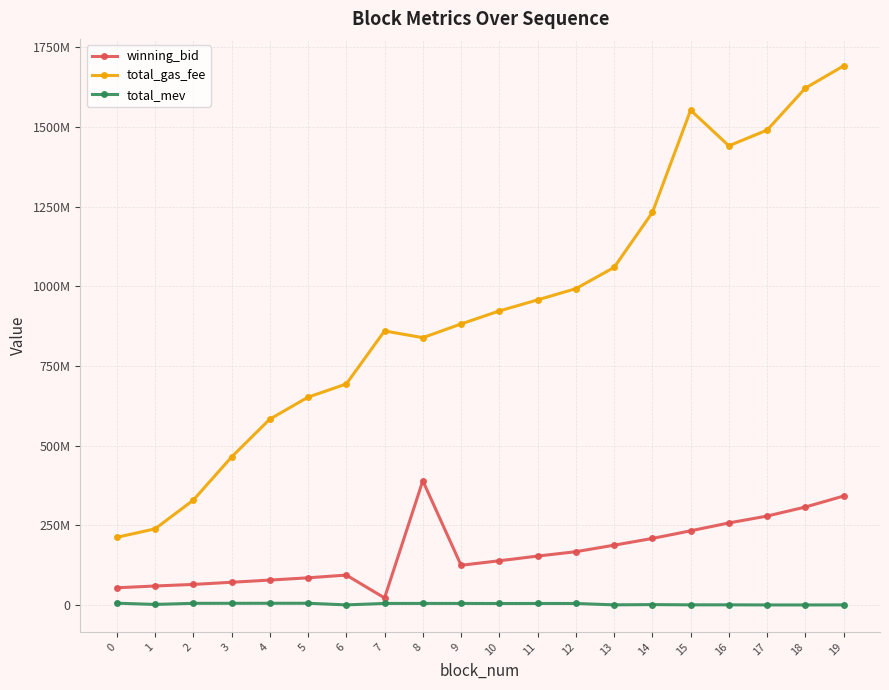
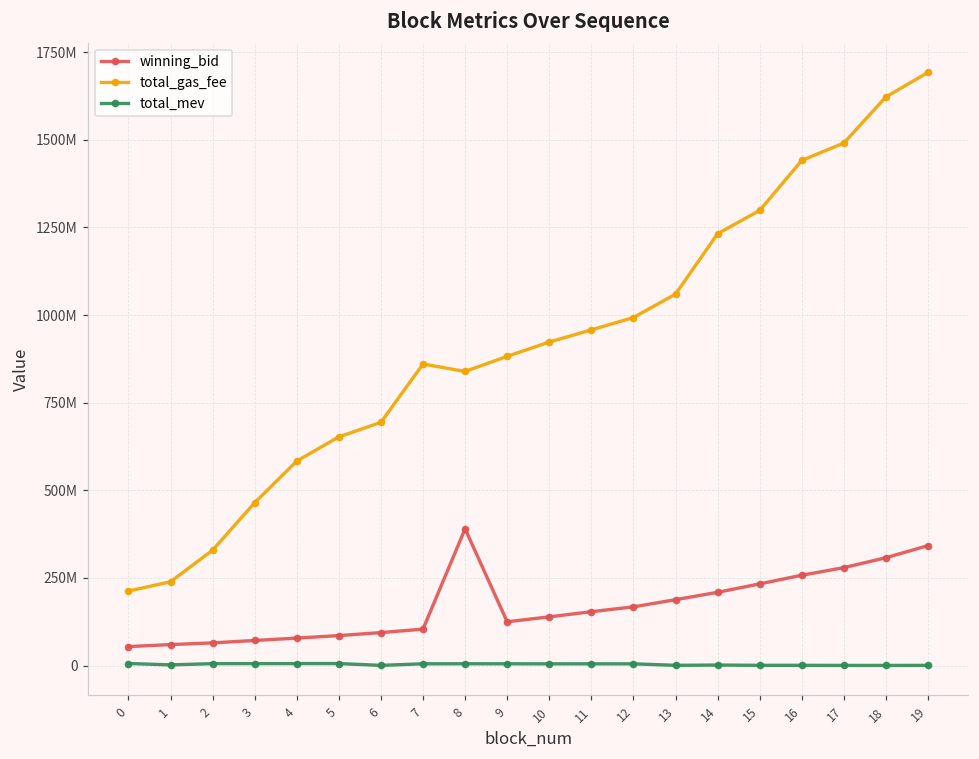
  {
    "winning_bid": {
      "0": 50000000,
      "1": 60000000,
      "2": 60000000,
      "3": 70000000,
      "4": 80000000,
      "5": 90000000,
      "6": 90000000,
-     "7": 20000000,
+     "7": 100000000,
      "8": 390000000,
      "9": 130000000,
      "10": 140000000,
      "11": 150000000,
      "12": 170000000,
      "13": 190000000,
      "14": 210000000,
      "15": 230000000,
      "16": 260000000,
      "17": 280000000,
      "18": 310000000,
      "19": 340000000
    },
    "total_gas_fee": {
      "0": 210000000,
      "1": 240000000,
      "2": 330000000,
      "3": 460000000,
      "4": 580000000,
      "5": 650000000,
      "6": 690000000,
      "7": 860000000,
      "8": 840000000,
      "9": 880000000,
      "10": 920000000,
      "11": 960000000,
      "12": 990000000,
      "13": 1060000000,
      "14": 1230000000,
-     "15": 1550000000,
+     "15": 1300000000,
      "16": 1440000000,
      "17": 1490000000,
      "18": 1620000000,
      "19": 1690000000
    },
    "total_mev": {
      "0": 10000000,
      "1": 0,
      "2": 10000000,
      "3": 10000000,
      "4": 10000000,
      "5": 10000000,
      "6": 0,
      "7": 10000000,
      "8": 10000000,
      "9": 10000000,
      "10": 10000000,
      "11": 10000000,
      "12": 10000000,
      "13": 0,
      "14": 0,
      "15": 0,
      "16": 0,
      "17": 0,
      "18": 0,
      "19": 0
    }
  }
